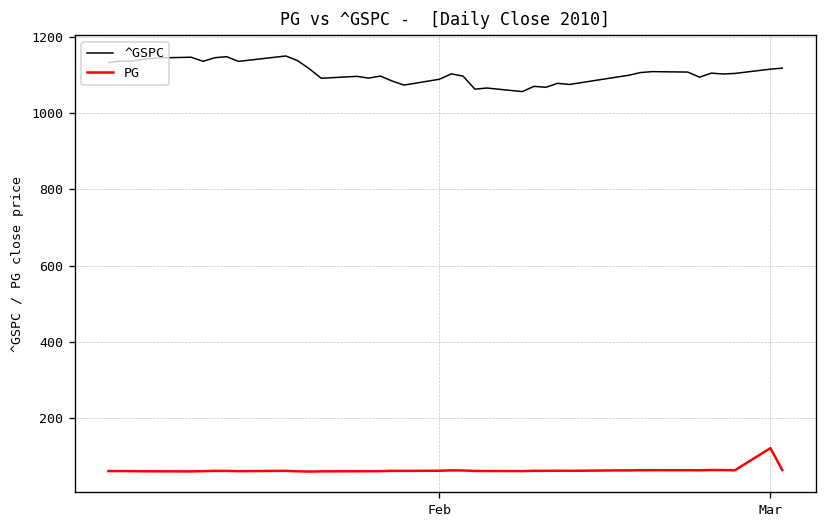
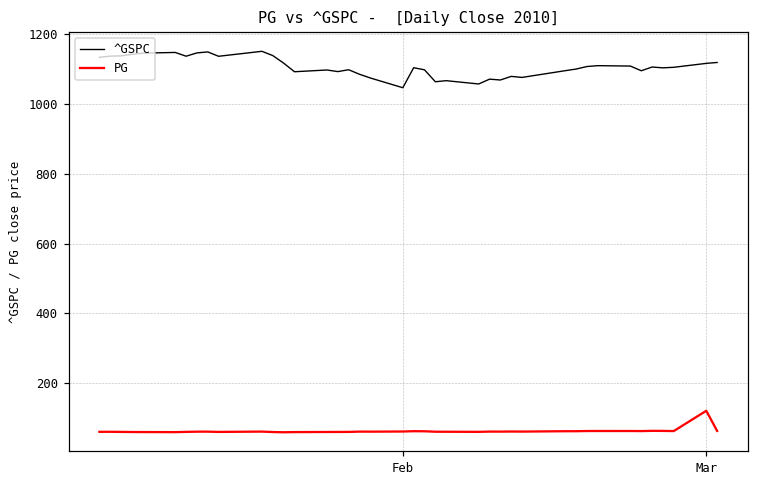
  {
    "^GSPC": {
-     "Feb": 1090,
+     "Feb": 1050,
      "Mar": 1120
    },
    "PG": {
      "Feb": 60,
      "Mar": 120
    }
  }
